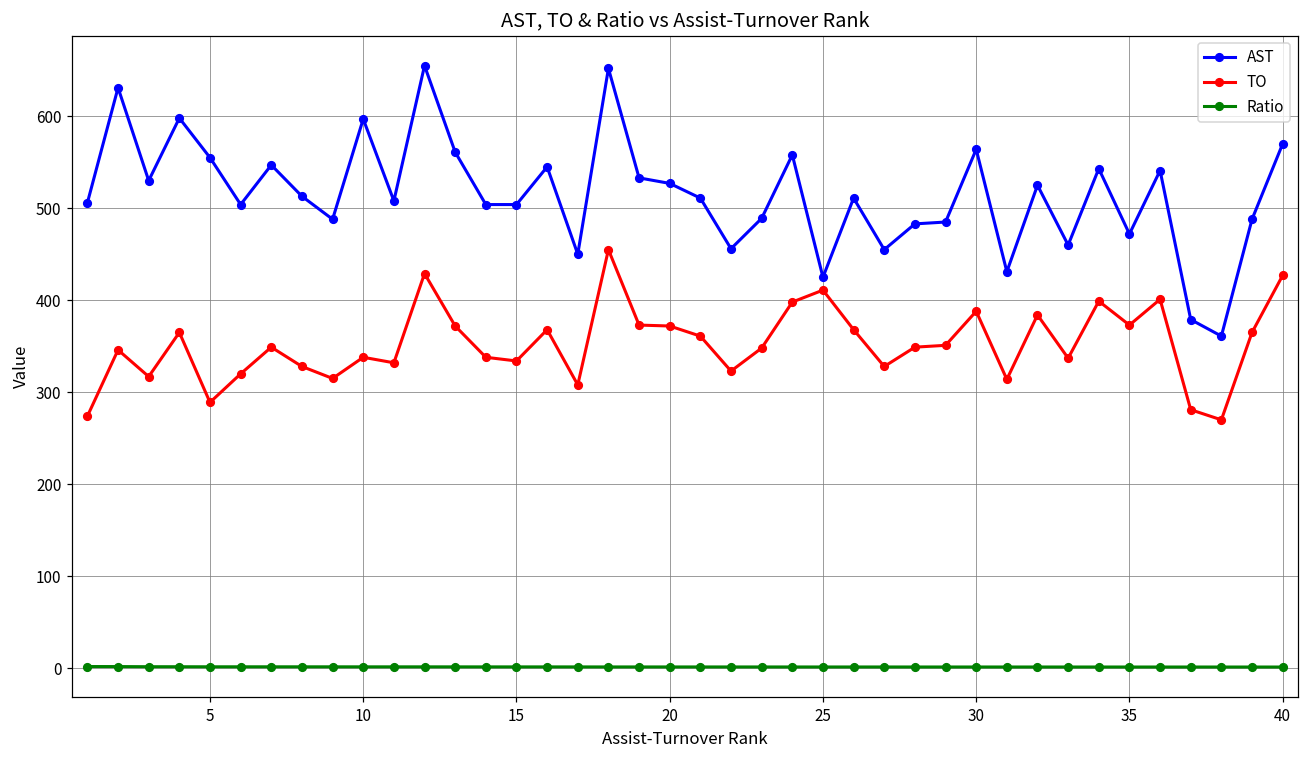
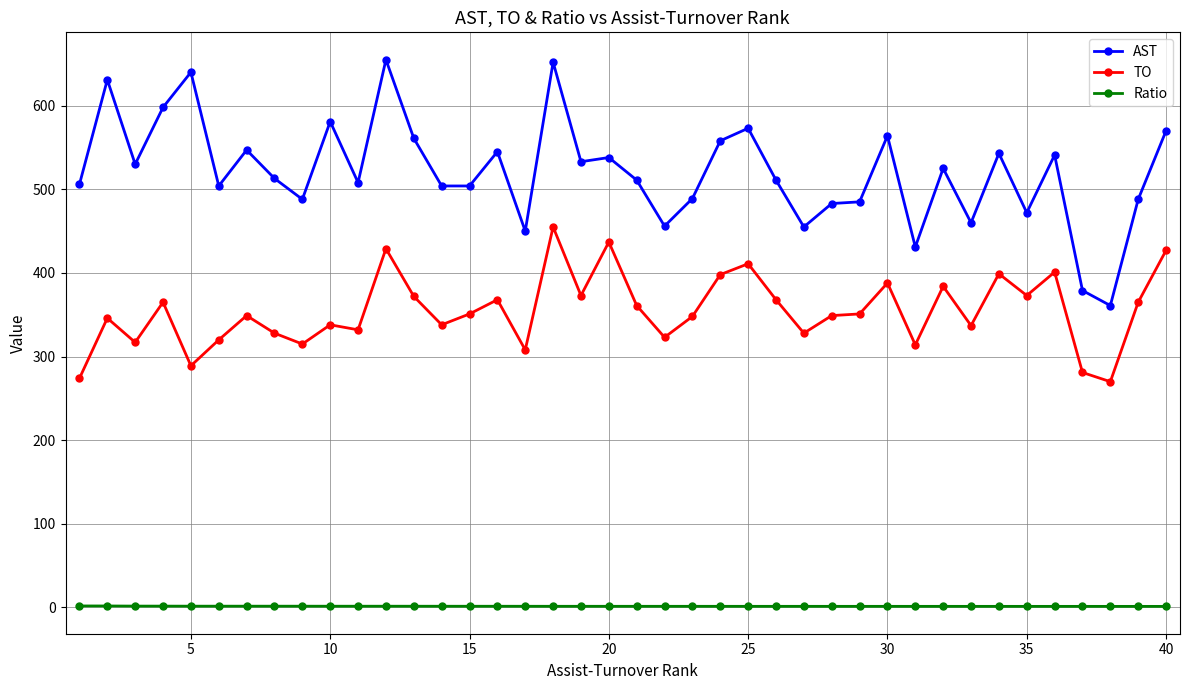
  {
    "AST": {
-     "5": 560,
-     "10": 600,
+     "5": 640,
+     "10": 580,
      "15": 500,
-     "20": 530,
-     "25": 430,
+     "20": 540,
+     "25": 570,
      "30": 560,
      "35": 470,
      "40": 570
    },
    "TO": {
      "5": 290,
      "10": 340,
-     "15": 330,
-     "20": 370,
+     "15": 350,
+     "20": 440,
      "25": 410,
      "30": 390,
      "35": 370,
      "40": 430
    },
    "Ratio": {
      "5": 0,
      "10": 0,
      "15": 0,
      "20": 0,
      "25": 0,
      "30": 0,
      "35": 0,
      "40": 0
    }
  }
